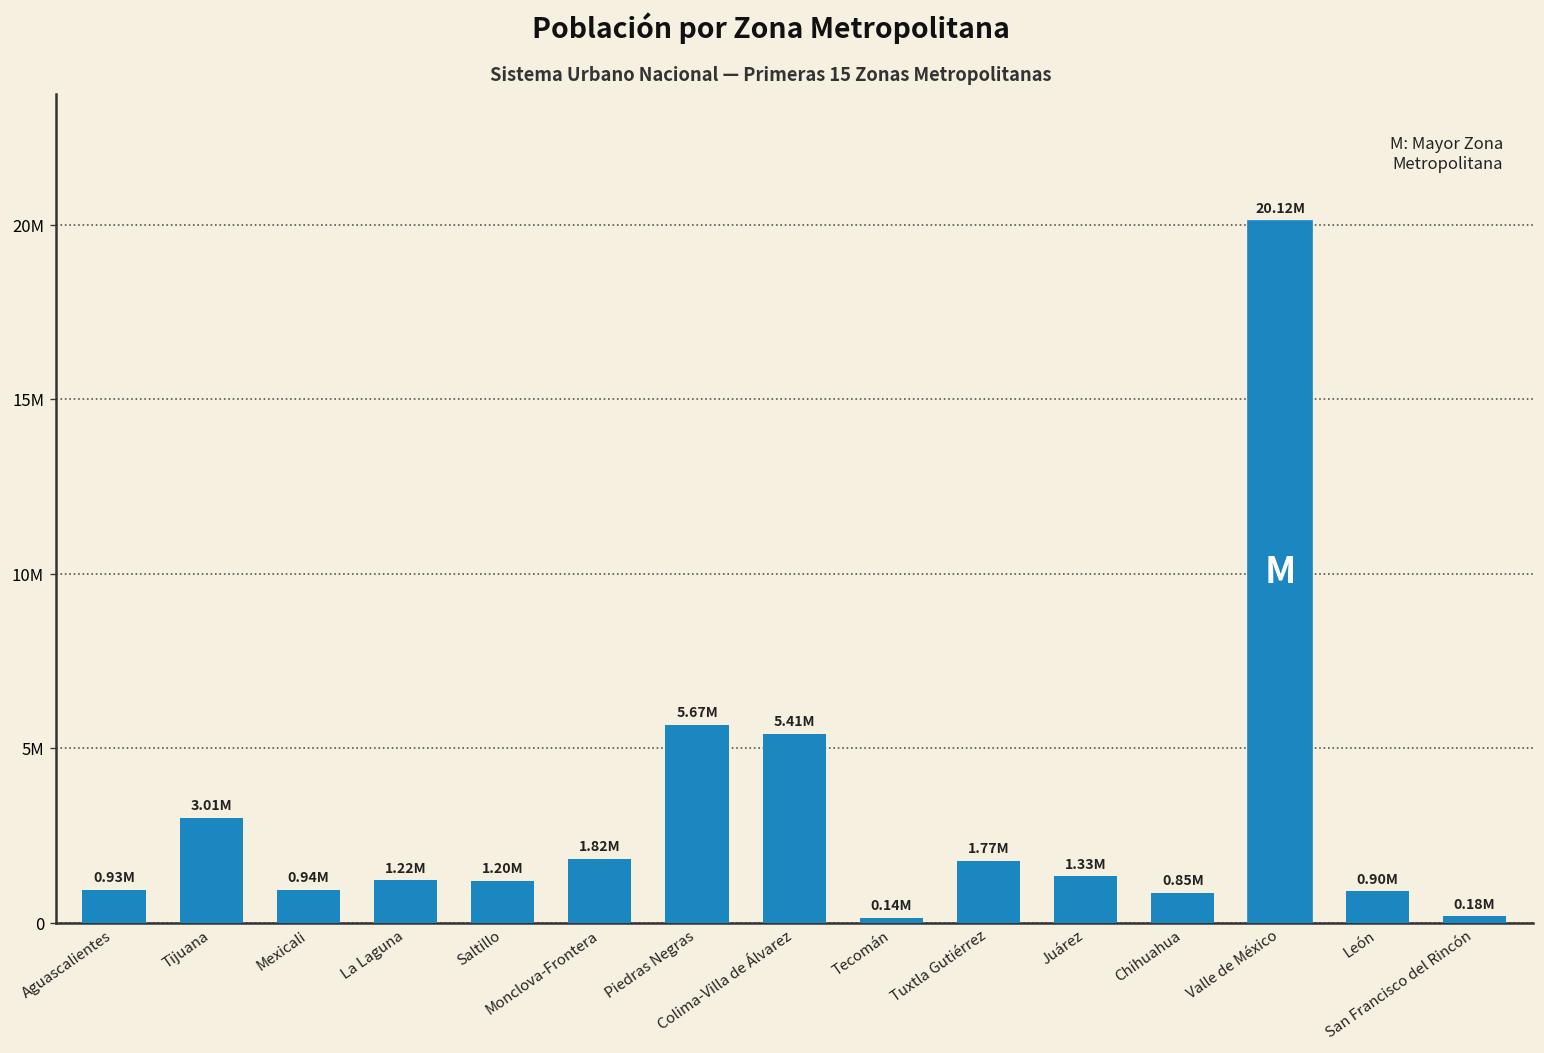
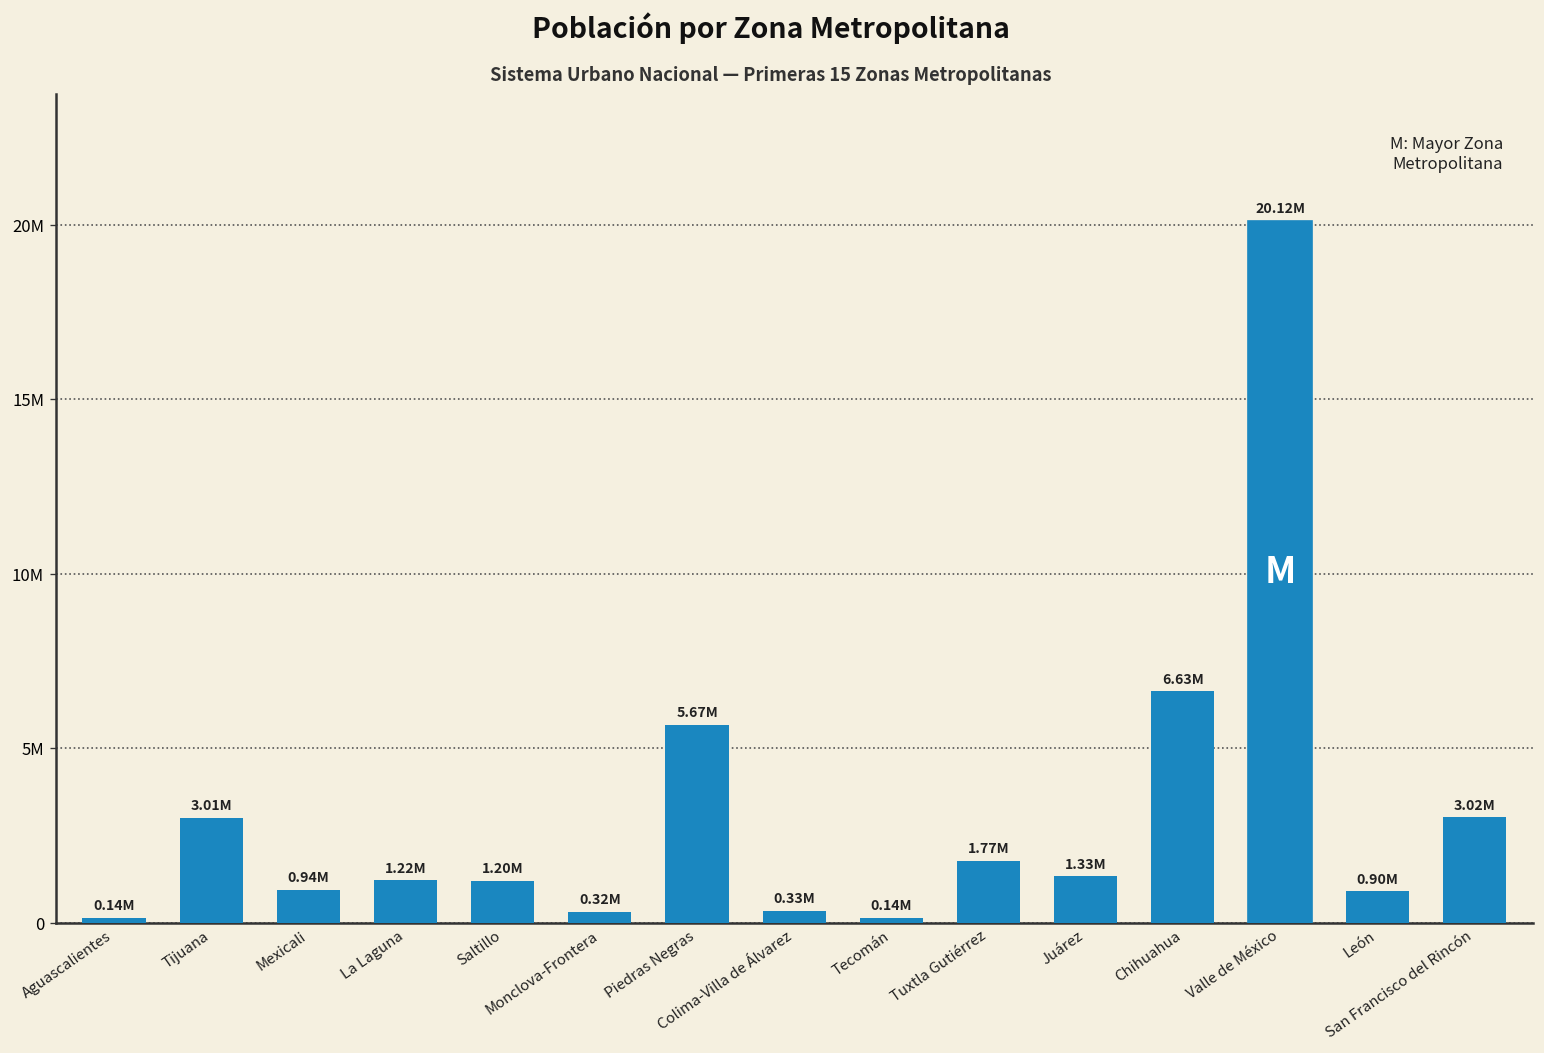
  {
-   "Aguascalientes": "0.93M",
+   "Aguascalientes": "0.14M",
    "Tijuana": "3.01M",
    "Mexicali": "0.94M",
    "La Laguna": "1.22M",
    "Saltillo": "1.20M",
-   "Monclova-Frontera": "1.82M",
+   "Monclova-Frontera": "0.32M",
    "Piedras Negras": "5.67M",
-   "Colima-Villa de Álvarez": "5.41M",
+   "Colima-Villa de Álvarez": "0.33M",
    "Tecomán": "0.14M",
    "Tuxtla Gutiérrez": "1.77M",
    "Juárez": "1.33M",
-   "Chihuahua": "0.85M",
+   "Chihuahua": "6.63M",
    "Valle de México": "20.12M",
    "León": "0.90M",
-   "San Francisco del Rincón": "0.18M"
+   "San Francisco del Rincón": "3.02M"
  }
